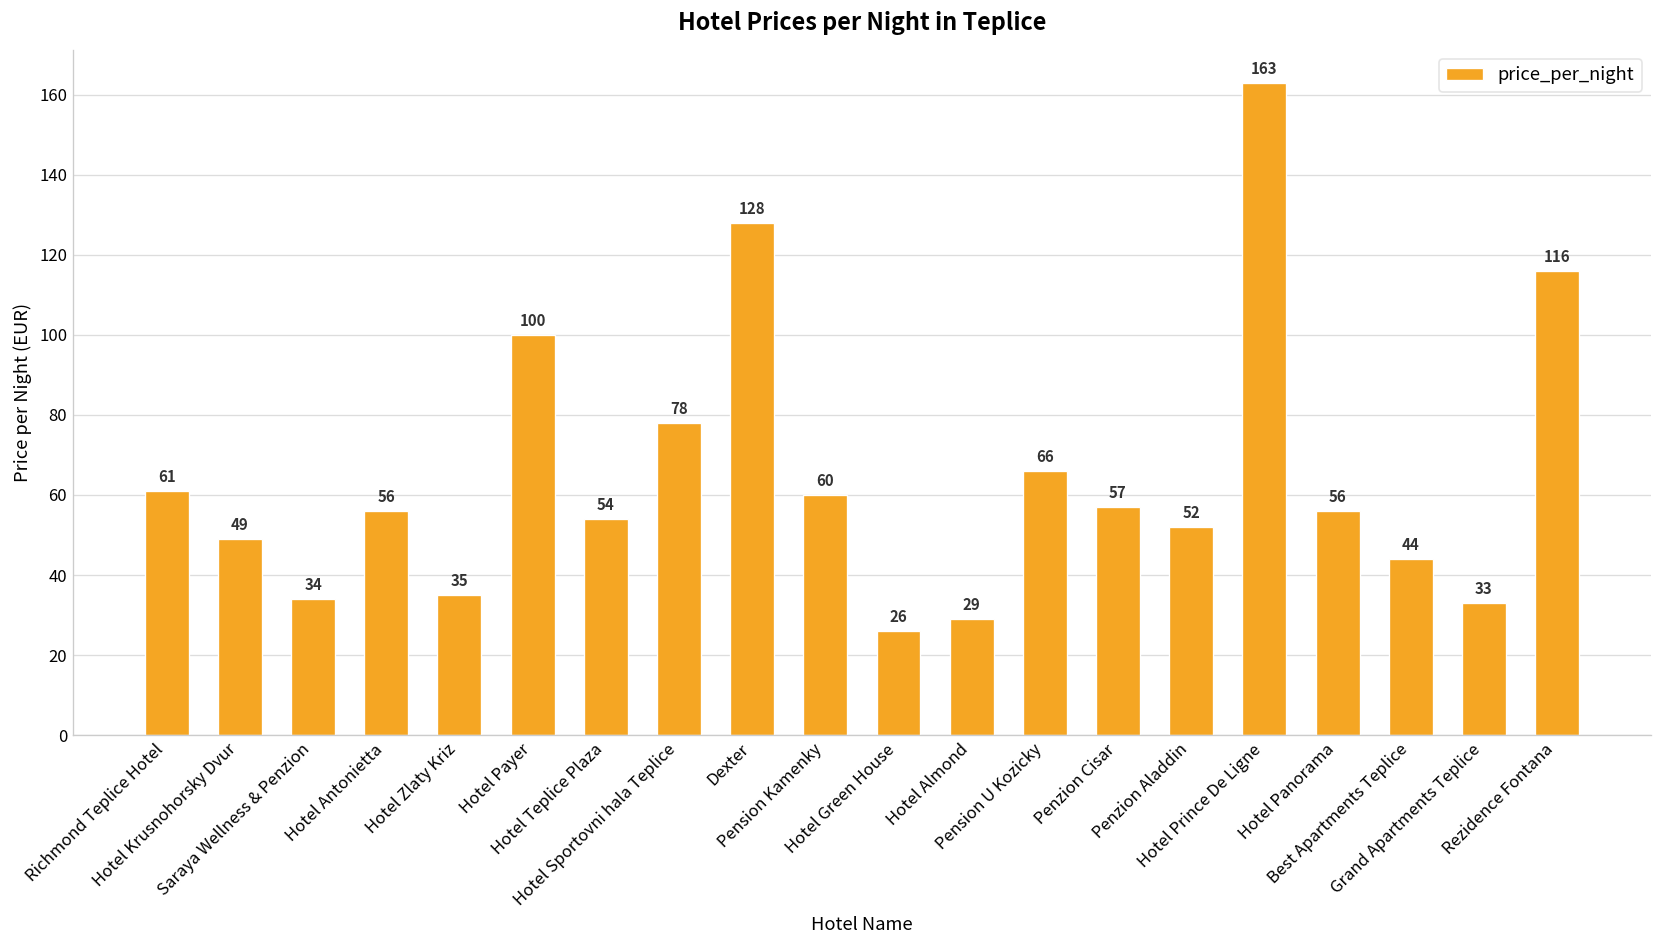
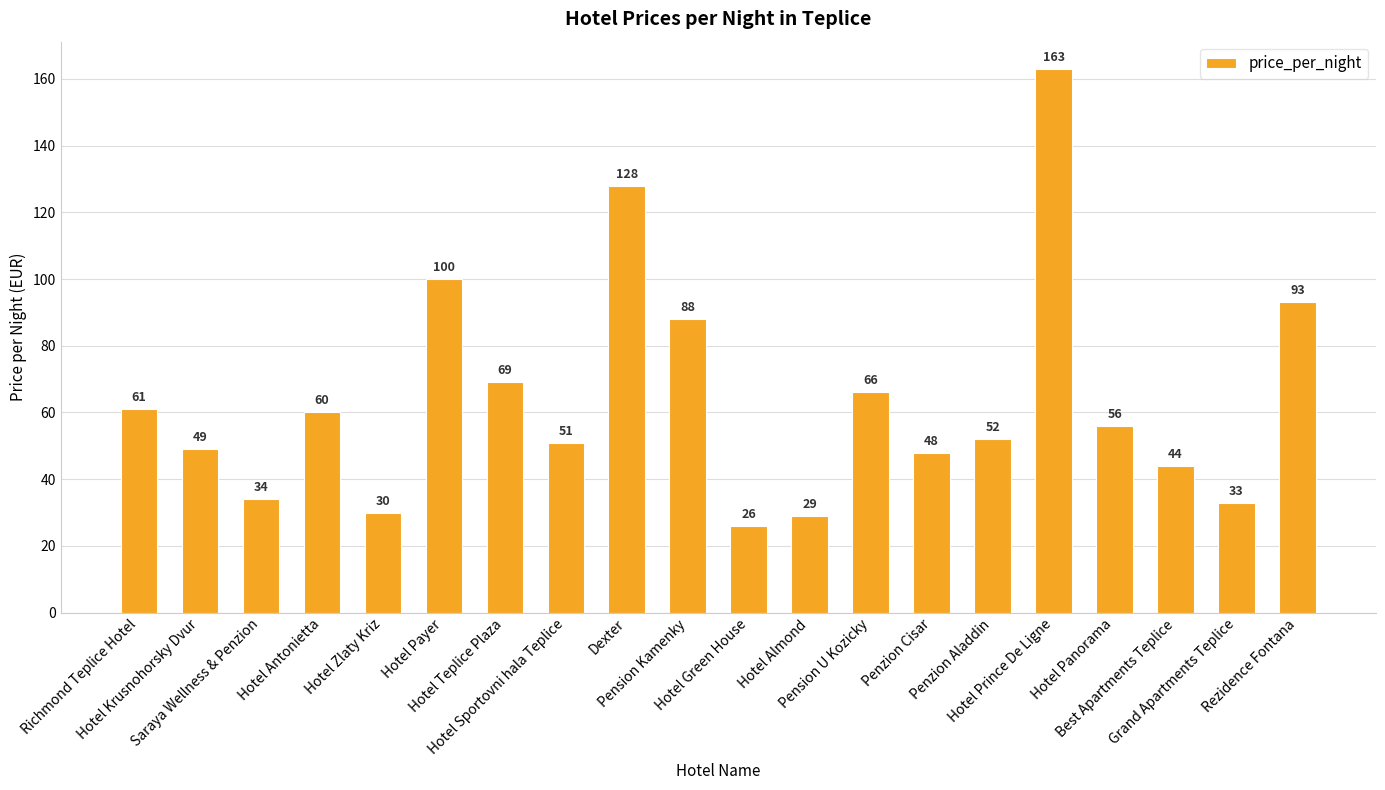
  {
    "Richmond Teplice Hotel": 61,
    "Hotel Krusnohorsky Dvur": 49,
    "Saraya Wellness & Penzion": 34,
-   "Hotel Antonietta": 56,
-   "Hotel Zlaty Kriz": 35,
+   "Hotel Antonietta": 60,
+   "Hotel Zlaty Kriz": 30,
    "Hotel Payer": 100,
-   "Hotel Teplice Plaza": 54,
-   "Hotel Sportovni hala Teplice": 78,
+   "Hotel Teplice Plaza": 69,
+   "Hotel Sportovni hala Teplice": 51,
    "Dexter": 128,
-   "Pension Kamenky": 60,
+   "Pension Kamenky": 88,
    "Hotel Green House": 26,
    "Hotel Almond": 29,
    "Pension U Kozicky": 66,
-   "Penzion Cisar": 57,
+   "Penzion Cisar": 48,
    "Penzion Aladdin": 52,
    "Hotel Prince De Ligne": 163,
    "Hotel Panorama": 56,
    "Best Apartments Teplice": 44,
    "Grand Apartments Teplice": 33,
-   "Rezidence Fontana": 116
+   "Rezidence Fontana": 93
  }
